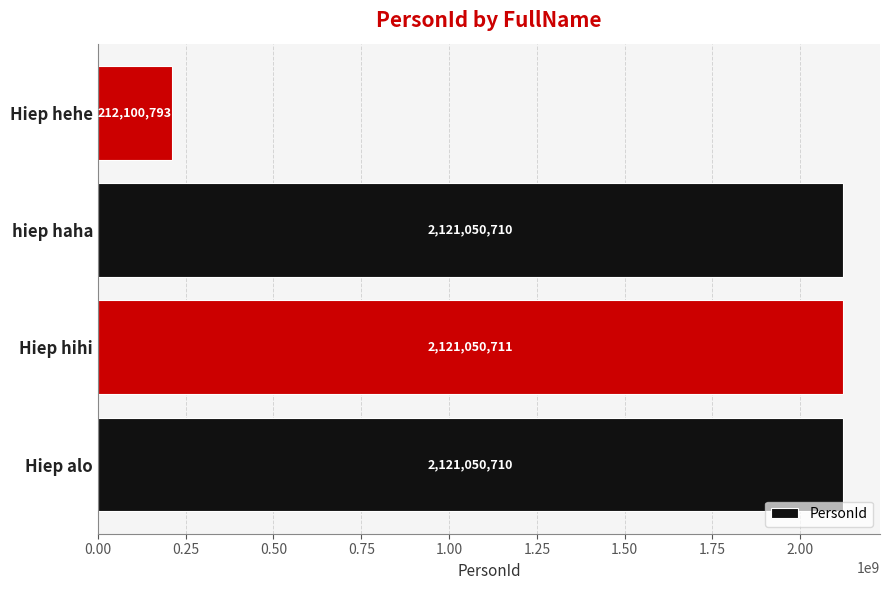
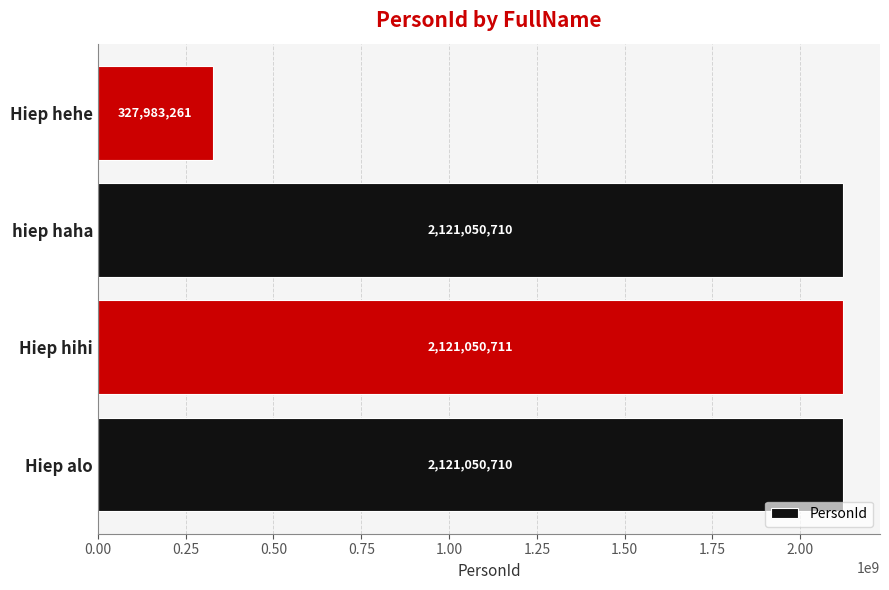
  {
-   "Hiep hehe": "212,100,793",
+   "Hiep hehe": "327,983,261",
    "hiep haha": "2,121,050,710",
    "Hiep hihi": "2,121,050,711",
    "Hiep alo": "2,121,050,710"
  }
